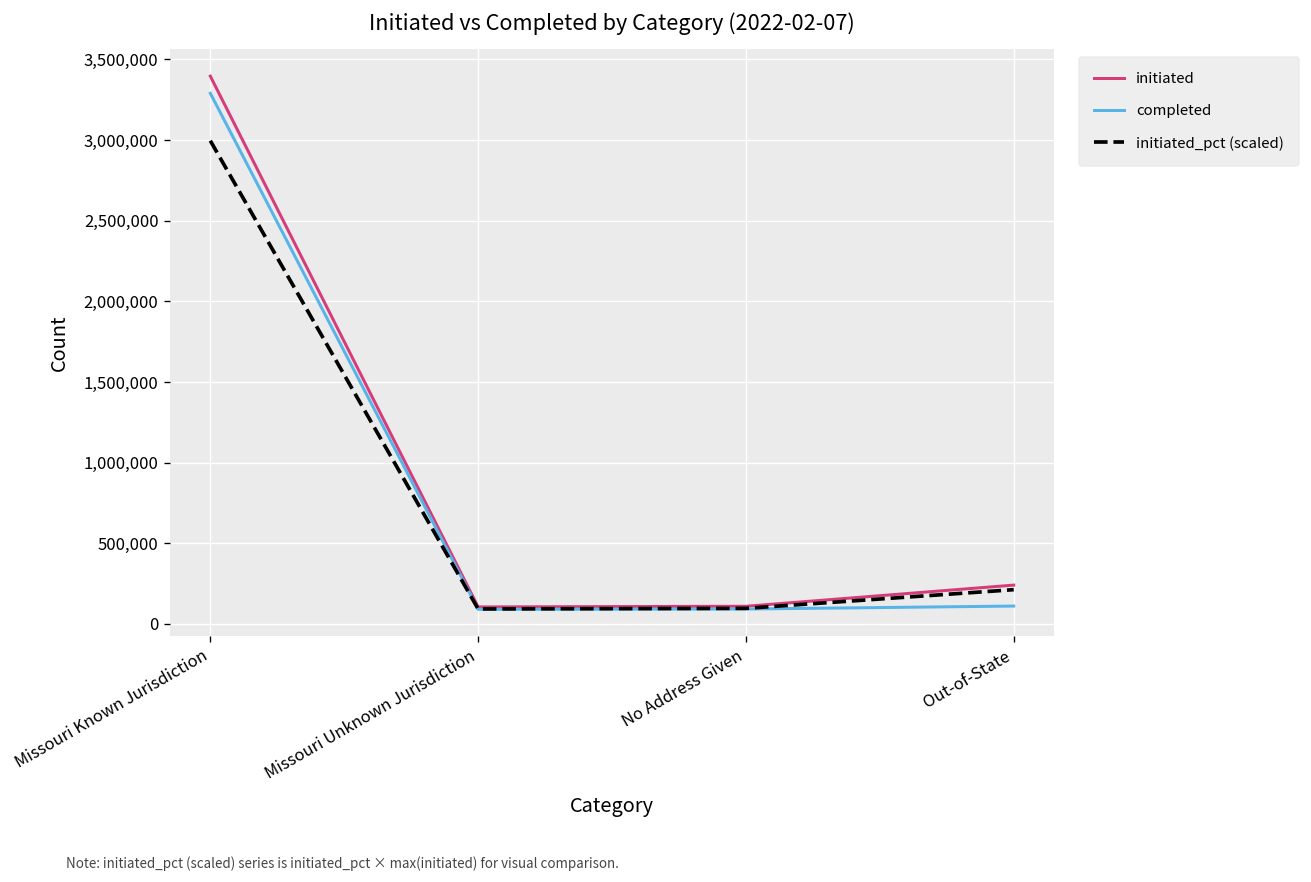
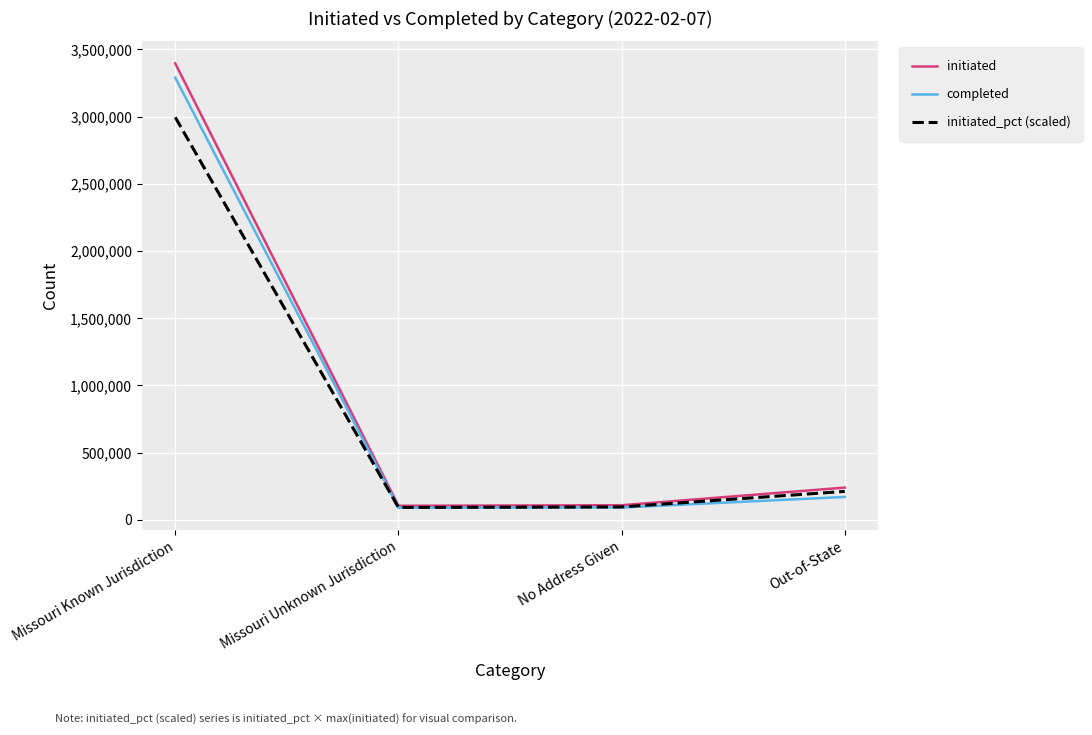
  {
    "initiated": {
      "Missouri Known Jurisdiction": "3,390,000",
      "Out-of-State": "240,000"
    },
    "completed": {
      "Missouri Known Jurisdiction": "3,290,000",
-     "Out-of-State": "110,000"
+     "Out-of-State": "170,000"
    },
    "initiated_pct (scaled)": {
      "Missouri Known Jurisdiction": "2,990,000",
      "Out-of-State": "210,000"
    }
  }
